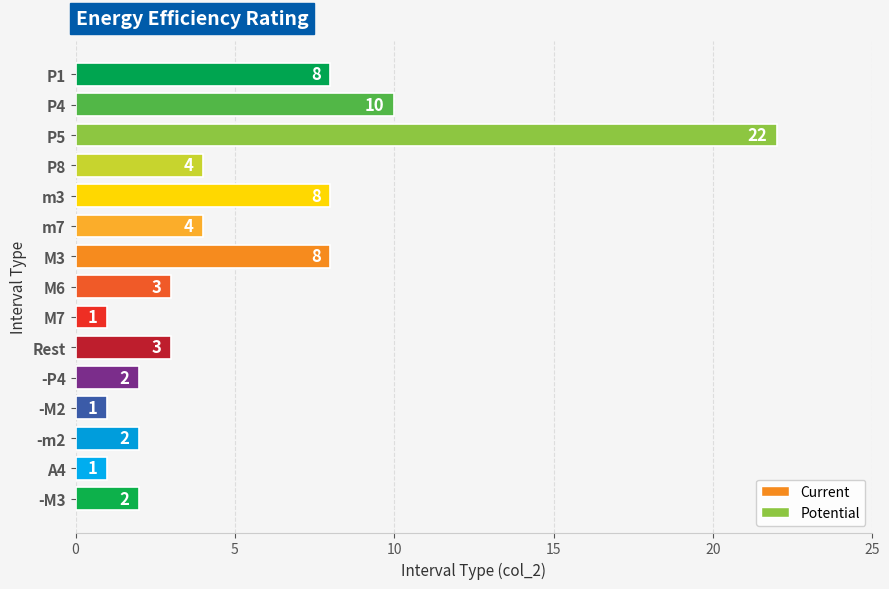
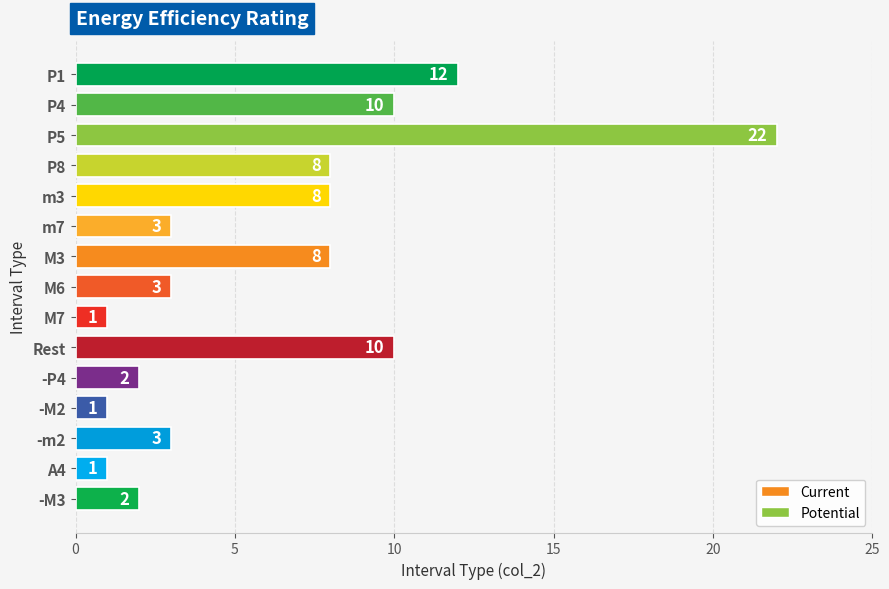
  {
-   "P1": 8,
+   "P1": 12,
    "P4": 10,
    "P5": 22,
-   "P8": 4,
+   "P8": 8,
    "m3": 8,
-   "m7": 4,
+   "m7": 3,
    "M3": 8,
    "M6": 3,
    "M7": 1,
-   "Rest": 3,
+   "Rest": 10,
    "-P4": 2,
    "-M2": 1,
-   "-m2": 2,
+   "-m2": 3,
    "A4": 1,
    "-M3": 2
  }
